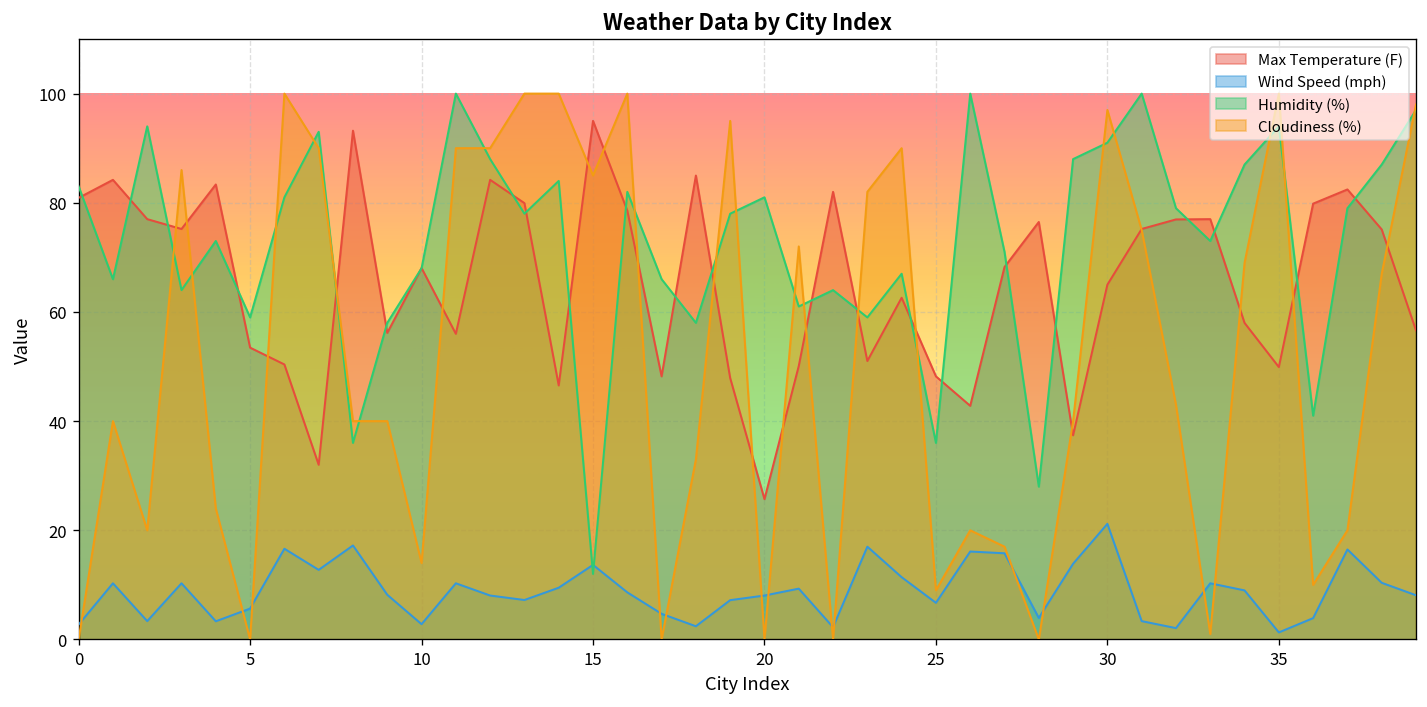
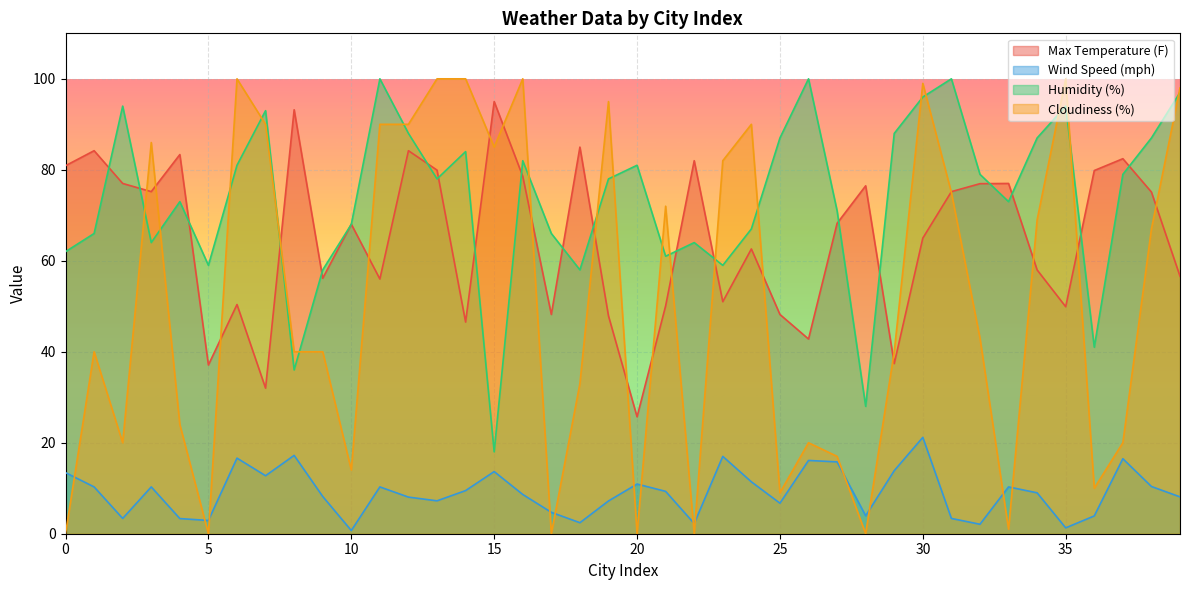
  {
    "Max Temperature (F)": {
      "0": 81,
-     "5": 53,
+     "5": 37,
      "15": 95,
      "20": 26,
      "25": 48,
      "30": 65,
      "35": 50
    },
    "Wind Speed (mph)": {
-     "0": 3,
-     "5": 6,
-     "10": 3,
+     "0": 13,
+     "5": 3,
+     "10": 1,
      "15": 14,
-     "20": 8,
+     "20": 11,
      "25": 7,
      "30": 21,
      "35": 1
    },
    "Humidity (%)": {
-     "0": 83,
+     "0": 62,
      "5": 59,
-     "15": 12,
+     "15": 18,
      "20": 81,
-     "25": 36,
-     "30": 91
+     "25": 87,
+     "30": 96
    },
    "Cloudiness (%)": {
      "0": 0,
      "5": 0,
      "10": 14,
      "15": 85,
      "20": 0,
      "25": 9,
-     "30": 97
+     "30": 99
    }
  }
